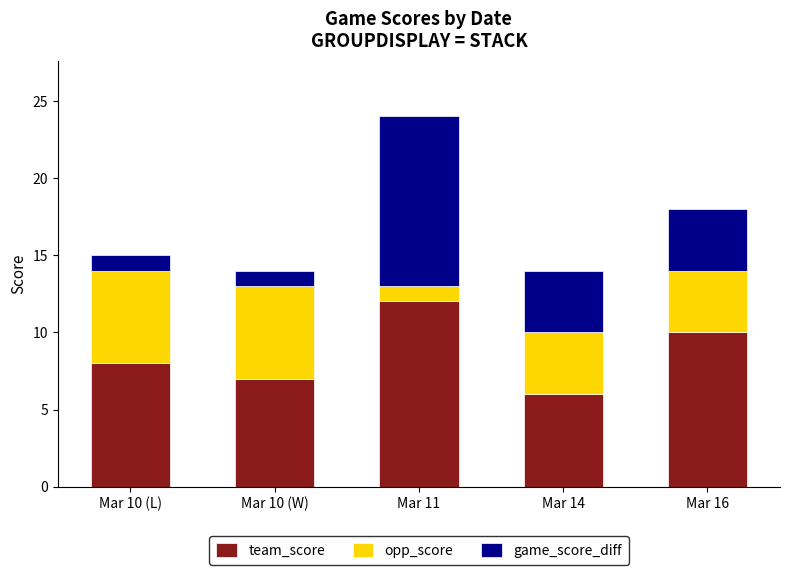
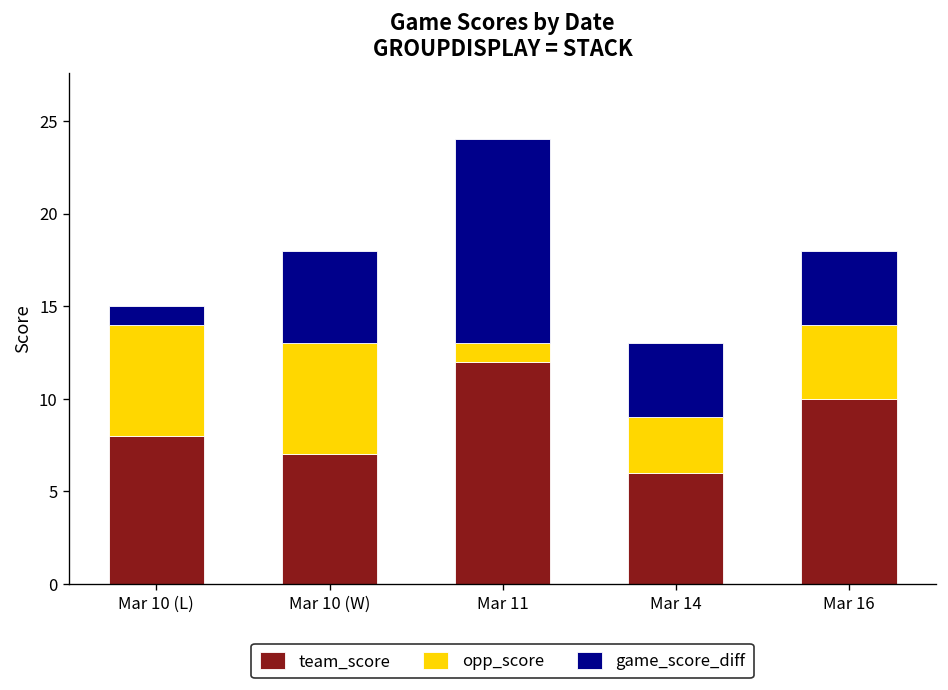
  {
    "team_score": {
      "Mar 10 (L)": 8,
      "Mar 10 (W)": 7,
      "Mar 11": 12,
      "Mar 14": 6,
      "Mar 16": 10
    },
    "opp_score": {
      "Mar 10 (L)": 6,
      "Mar 10 (W)": 6,
      "Mar 11": 1,
-     "Mar 14": 4,
+     "Mar 14": 3,
      "Mar 16": 4
    },
    "game_score_diff": {
      "Mar 10 (L)": 1,
-     "Mar 10 (W)": 1,
+     "Mar 10 (W)": 5,
      "Mar 11": 11,
      "Mar 14": 4,
      "Mar 16": 4
    }
  }
